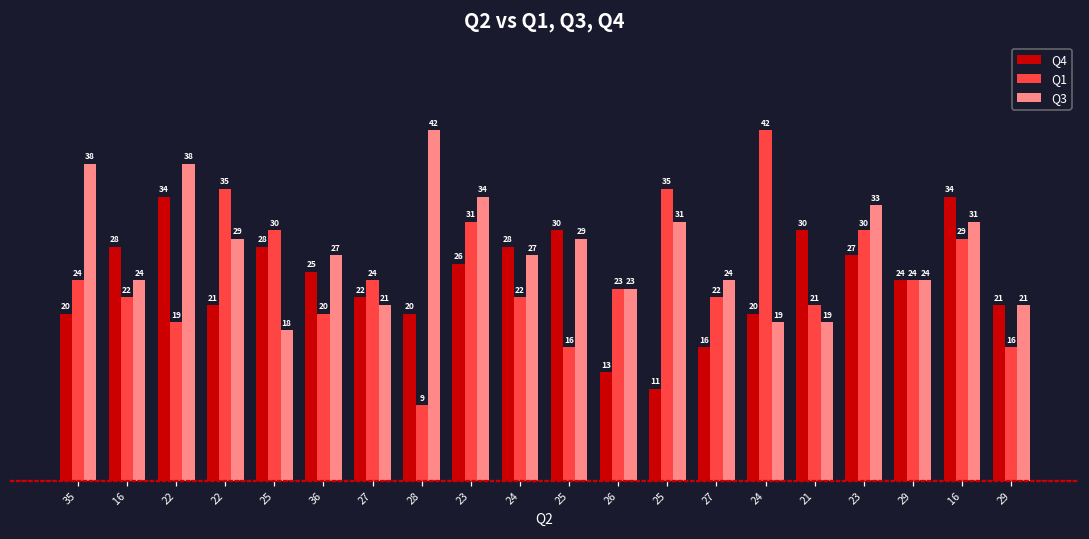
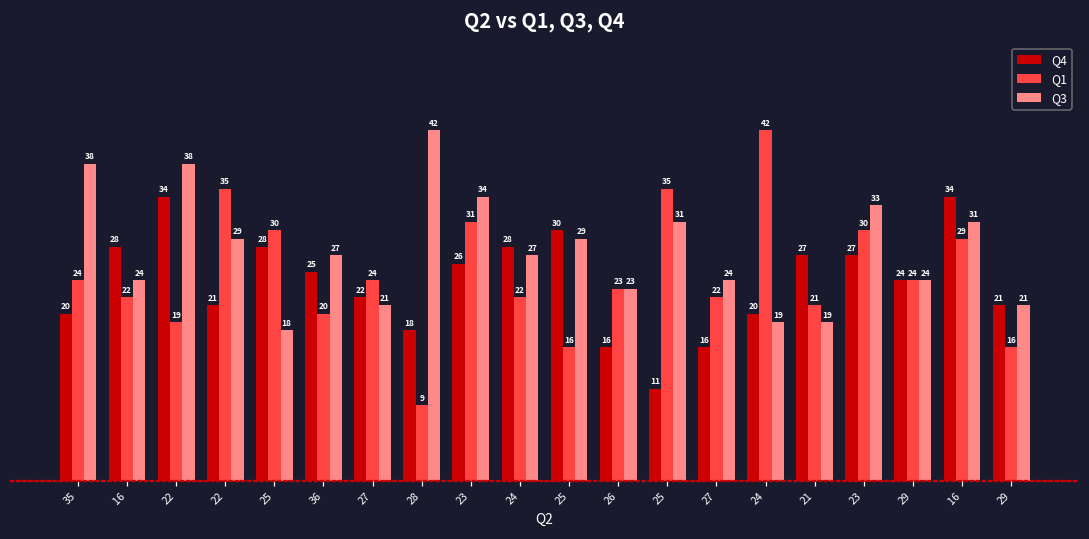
  {
    "Q4": {
      "35": 20,
      "36": 25,
-     "28": 20,
-     "26": 13,
-     "21": 30
+     "28": 18,
+     "26": 16,
+     "21": 27
    },
    "Q1": {
      "35": 24,
      "36": 20,
      "28": 9,
      "26": 23,
      "21": 21
    },
    "Q3": {
      "35": 38,
      "36": 27,
      "28": 42,
      "26": 23,
      "21": 19
    }
  }
